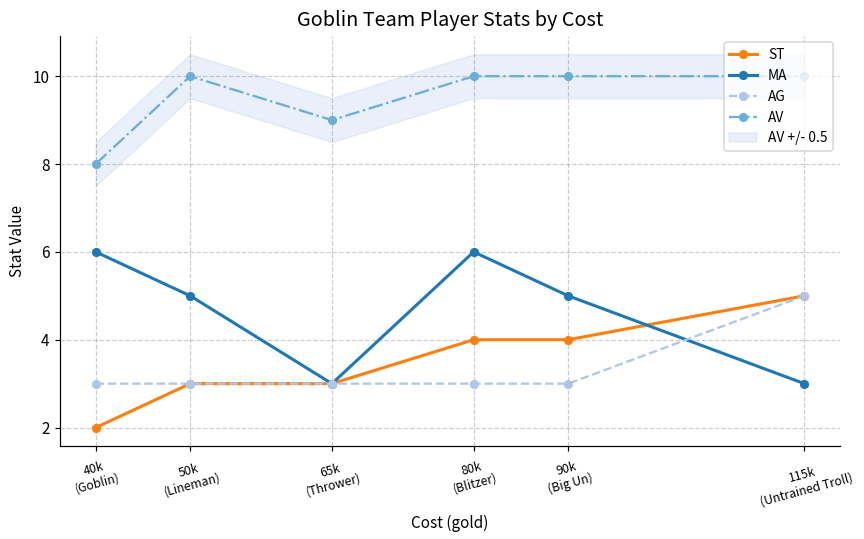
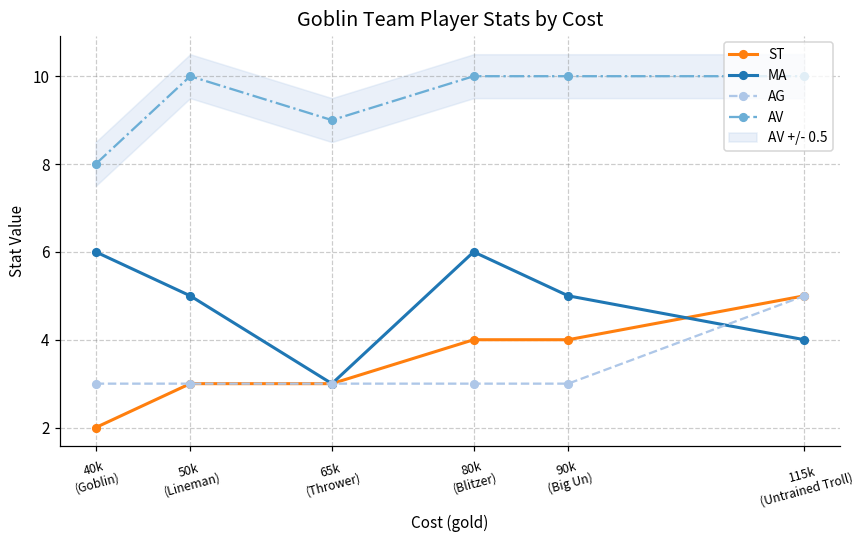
  {
    "ST": {
      "40k (Goblin)": 2,
      "80k (Blitzer)": 4,
      "90k (Big Un)": 4
    },
    "MA": {
      "40k (Goblin)": 6,
      "50k (Lineman)": 5,
      "80k (Blitzer)": 6,
      "90k (Big Un)": 5,
-     "115k (Untrained Troll)": 3
+     "115k (Untrained Troll)": 4
    },
    "AV": {
      "40k (Goblin)": 8,
      "50k (Lineman)": 10,
      "65k (Thrower)": 9,
      "80k (Blitzer)": 10,
      "90k (Big Un)": 10
    }
  }
